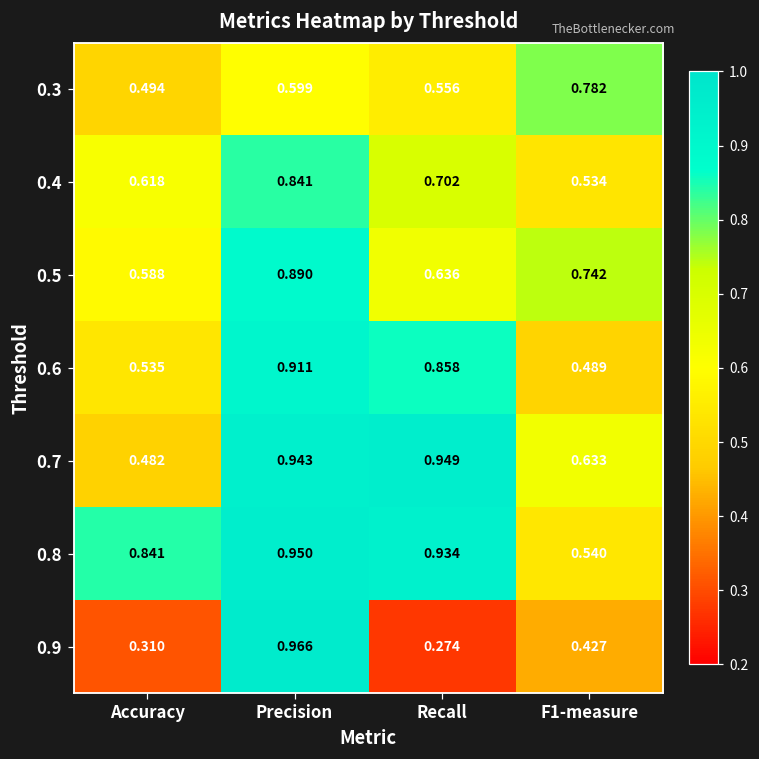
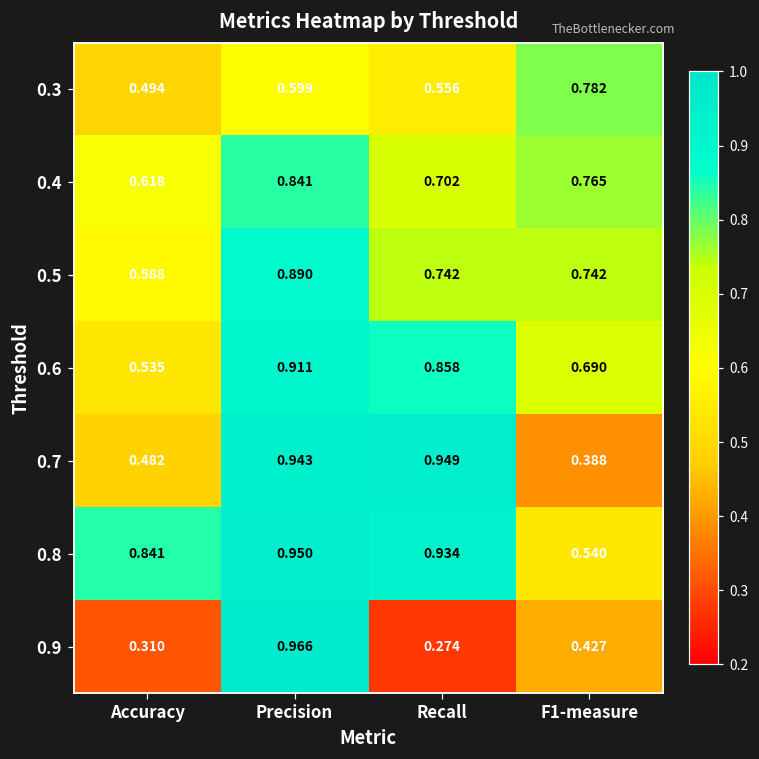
  {
    "0.3": {
      "Accuracy": 0.494,
      "Precision": 0.599,
      "Recall": 0.556,
      "F1-measure": 0.782
    },
    "0.4": {
      "Accuracy": 0.618,
      "Precision": 0.841,
      "Recall": 0.702,
-     "F1-measure": 0.534
+     "F1-measure": 0.765
    },
    "0.5": {
      "Accuracy": 0.588,
      "Precision": 0.890,
-     "Recall": 0.636,
+     "Recall": 0.742,
      "F1-measure": 0.742
    },
    "0.6": {
      "Accuracy": 0.535,
      "Precision": 0.911,
      "Recall": 0.858,
-     "F1-measure": 0.489
+     "F1-measure": 0.690
    },
    "0.7": {
      "Accuracy": 0.482,
      "Precision": 0.943,
      "Recall": 0.949,
-     "F1-measure": 0.633
+     "F1-measure": 0.388
    },
    "0.8": {
      "Accuracy": 0.841,
      "Precision": 0.950,
      "Recall": 0.934,
      "F1-measure": 0.540
    },
    "0.9": {
      "Accuracy": 0.310,
      "Precision": 0.966,
      "Recall": 0.274,
      "F1-measure": 0.427
    }
  }
